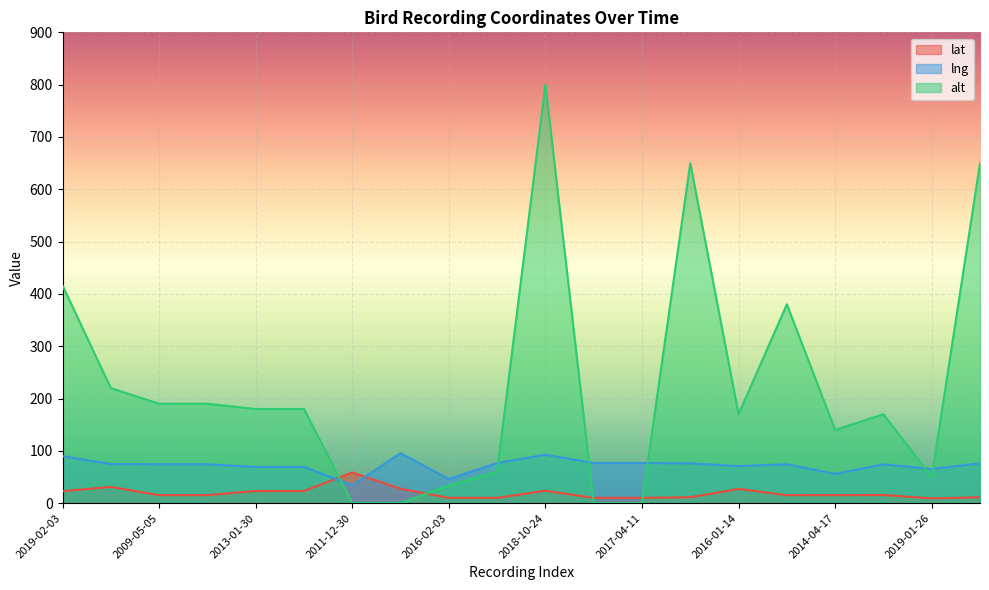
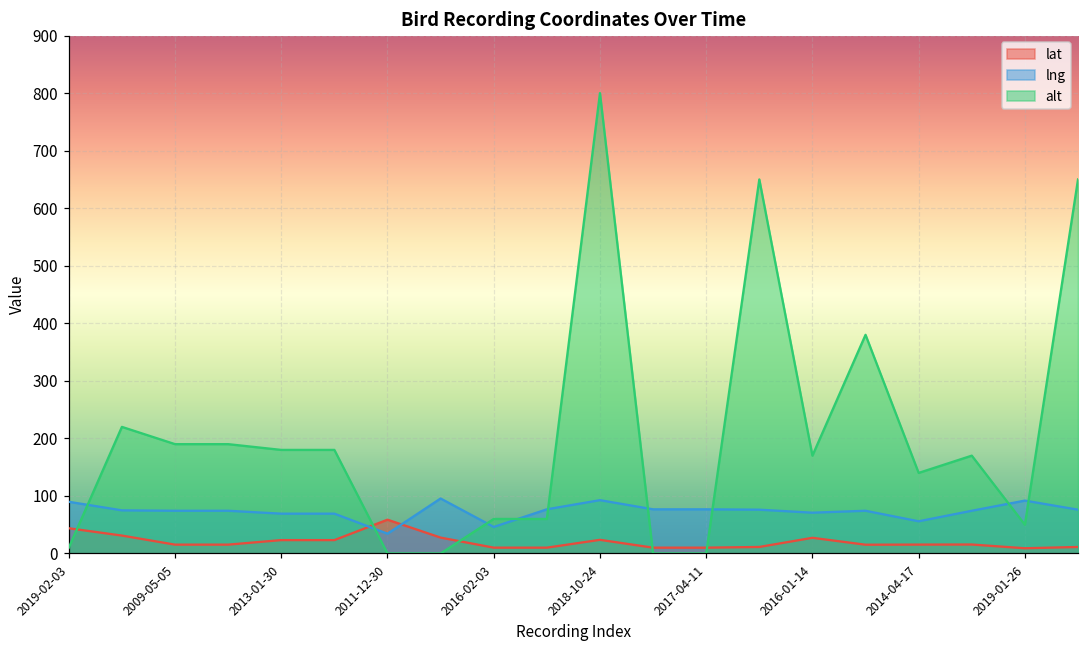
  {
    "lat": {
-     "2019-02-03": 20,
+     "2019-02-03": 40,
      "2011-12-30": 60,
      "2016-02-03": 10,
      "2018-10-24": 20,
      "2014-04-17": 20,
      "2019-01-26": 10
    },
    "lng": {
      "2019-02-03": 90,
      "2011-12-30": 30,
      "2016-02-03": 50,
      "2018-10-24": 90,
      "2014-04-17": 60,
-     "2019-01-26": 70
+     "2019-01-26": 90
    },
    "alt": {
-     "2019-02-03": 420,
+     "2019-02-03": 10,
      "2011-12-30": 0,
-     "2016-02-03": 30,
+     "2016-02-03": 60,
      "2018-10-24": 800,
      "2014-04-17": 140,
      "2019-01-26": 50
    }
  }
